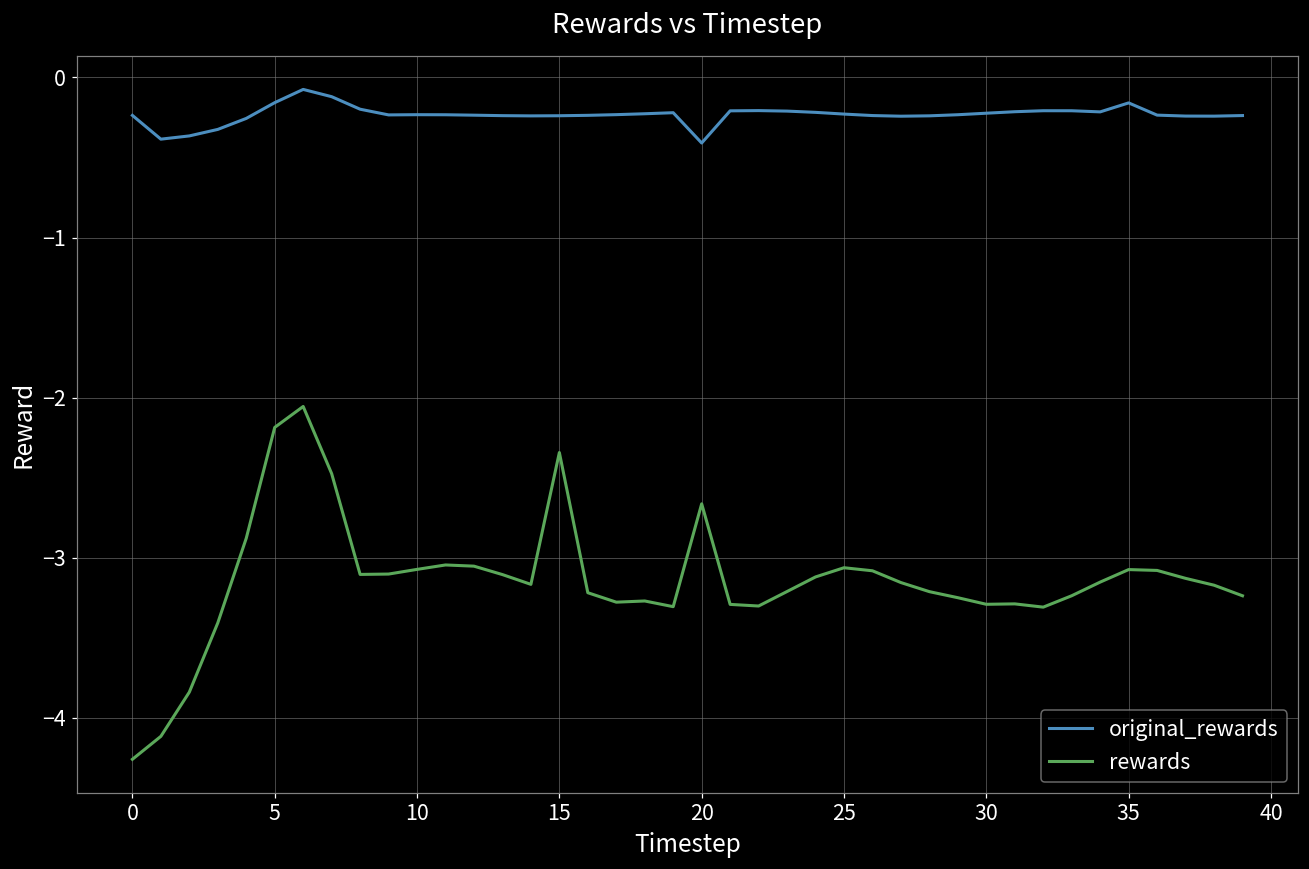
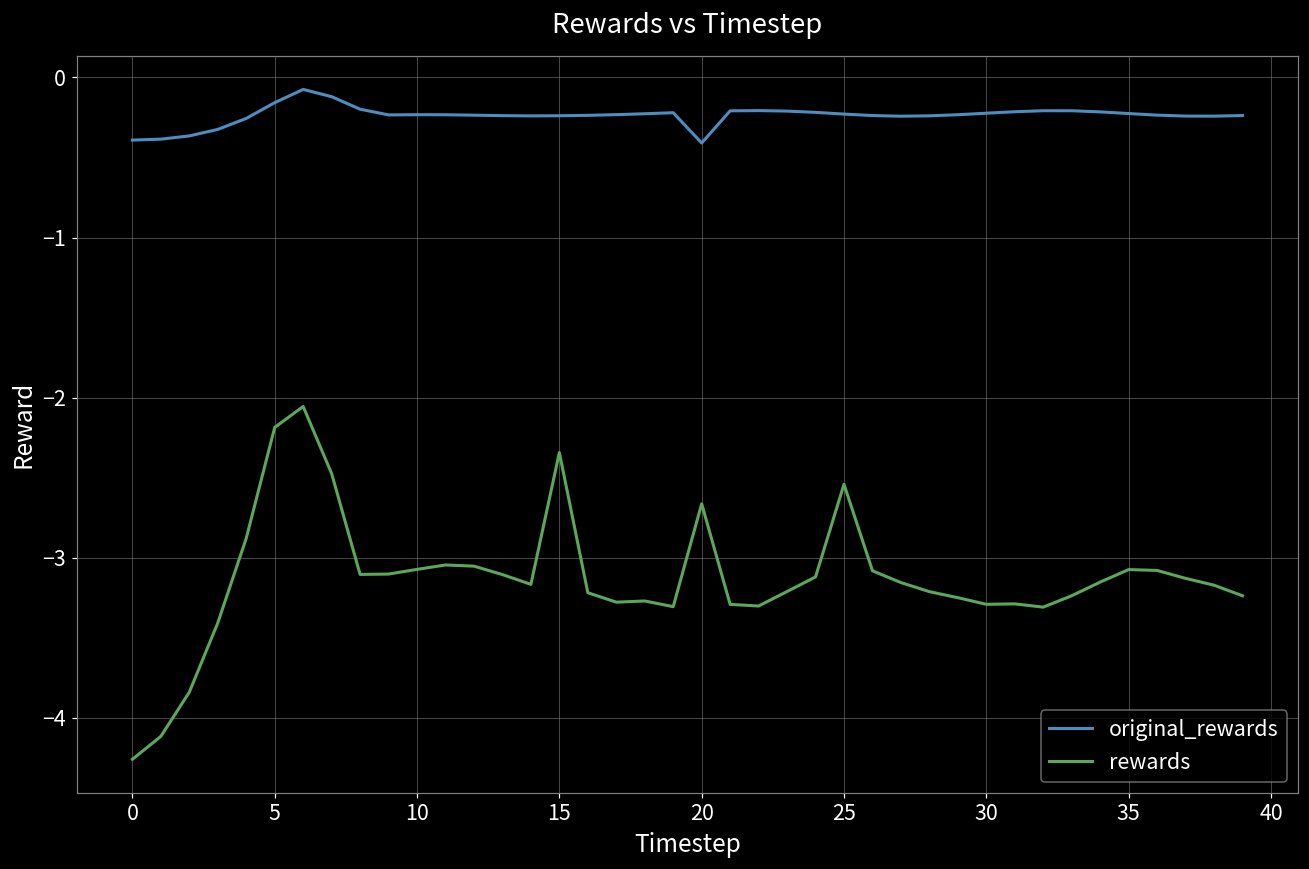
  {
    "original_rewards": {
-     "0": -0.24,
+     "0": -0.39,
      "5": -0.16,
      "10": -0.23,
      "15": -0.24,
      "20": -0.41,
      "25": -0.23,
      "30": -0.22,
-     "35": -0.16
+     "35": -0.23
    },
    "rewards": {
      "0": -4.26,
      "5": -2.19,
      "10": -3.07,
      "15": -2.34,
      "20": -2.66,
-     "25": -3.06,
+     "25": -2.54,
      "30": -3.29,
      "35": -3.07
    }
  }
